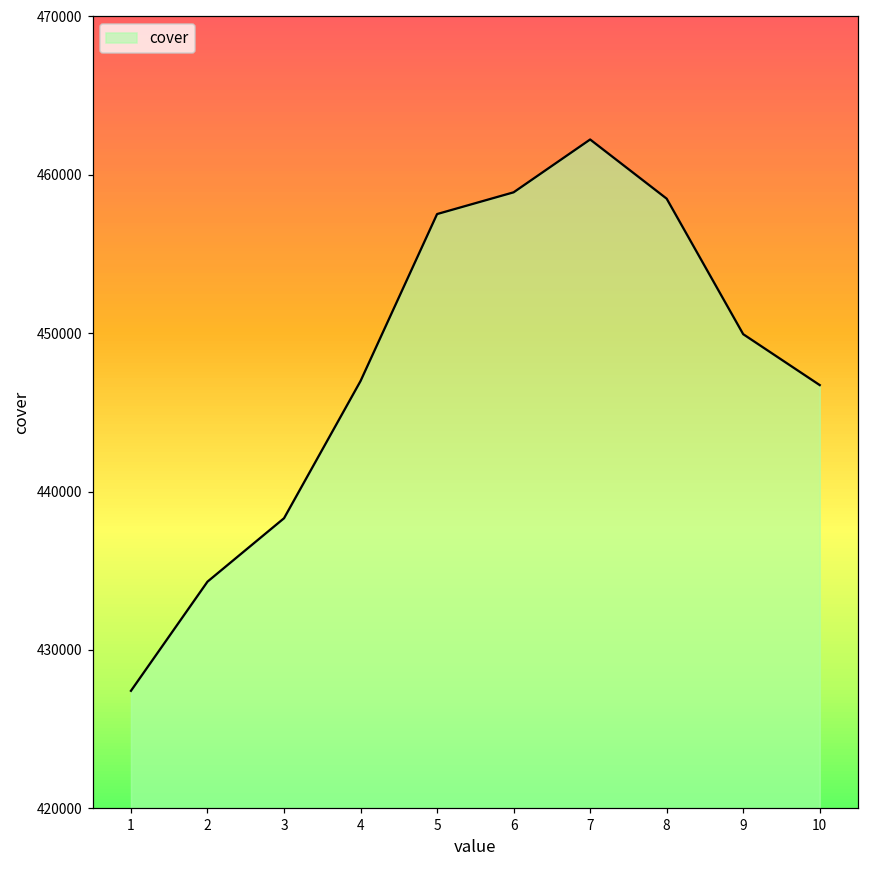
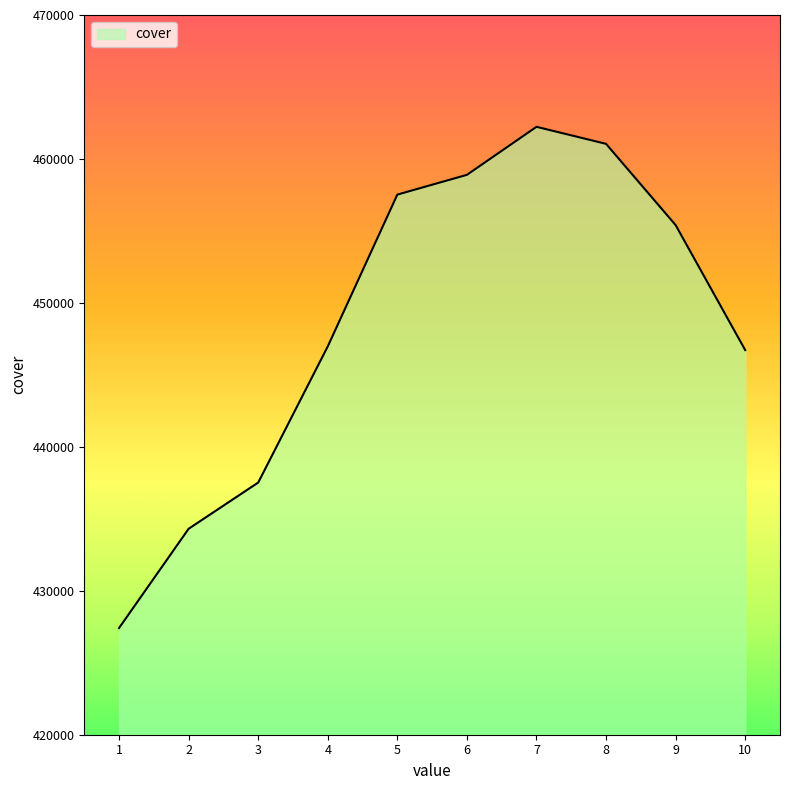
  {
    "1": 427400,
    "2": 434300,
-   "3": 438300,
+   "3": 437500,
    "4": 447000,
    "5": 457500,
    "6": 458900,
    "7": 462200,
-   "8": 458500,
-   "9": 449900,
+   "8": 461000,
+   "9": 455400,
    "10": 446700
  }
